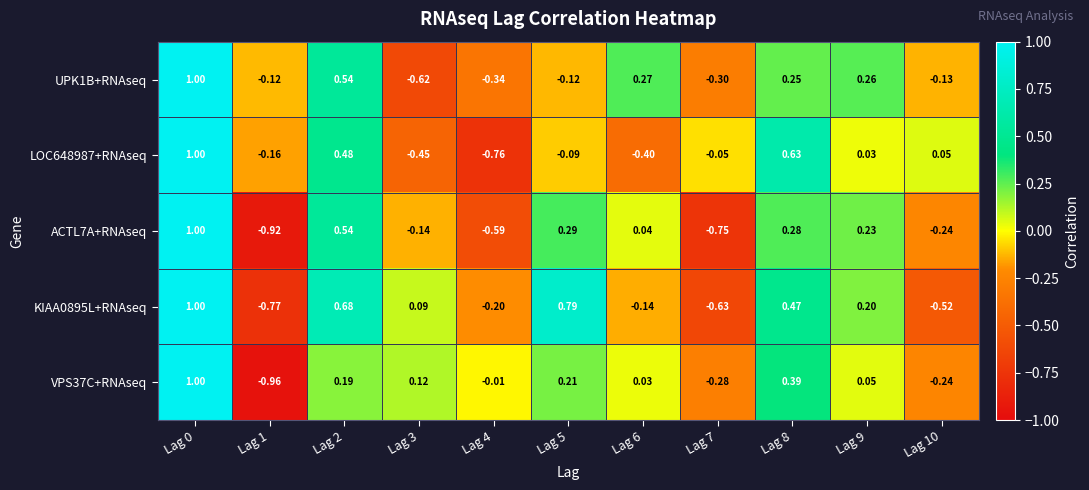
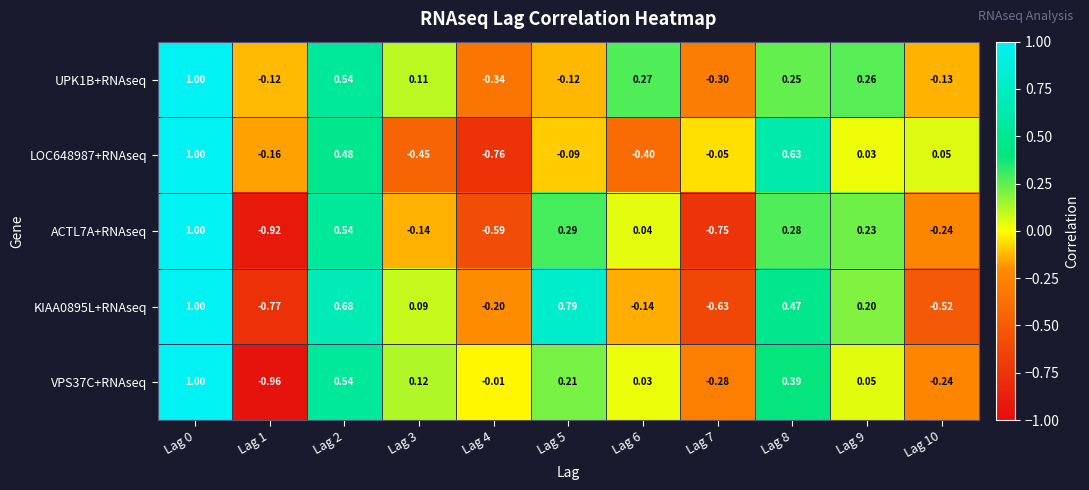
  {
    "UPK1B+RNAseq": {
      "Lag 0": 1.00,
      "Lag 1": -0.12,
      "Lag 2": 0.54,
-     "Lag 3": -0.62,
+     "Lag 3": 0.11,
      "Lag 4": -0.34,
      "Lag 5": -0.12,
      "Lag 6": 0.27,
      "Lag 7": -0.30,
      "Lag 8": 0.25,
      "Lag 9": 0.26,
      "Lag 10": -0.13
    },
    "LOC648987+RNAseq": {
      "Lag 0": 1.00,
      "Lag 1": -0.16,
      "Lag 2": 0.48,
      "Lag 3": -0.45,
      "Lag 4": -0.76,
      "Lag 5": -0.09,
      "Lag 6": -0.40,
      "Lag 7": -0.05,
      "Lag 8": 0.63,
      "Lag 9": 0.03,
      "Lag 10": 0.05
    },
    "ACTL7A+RNAseq": {
      "Lag 0": 1.00,
      "Lag 1": -0.92,
      "Lag 2": 0.54,
      "Lag 3": -0.14,
      "Lag 4": -0.59,
      "Lag 5": 0.29,
      "Lag 6": 0.04,
      "Lag 7": -0.75,
      "Lag 8": 0.28,
      "Lag 9": 0.23,
      "Lag 10": -0.24
    },
    "KIAA0895L+RNAseq": {
      "Lag 0": 1.00,
      "Lag 1": -0.77,
      "Lag 2": 0.68,
      "Lag 3": 0.09,
      "Lag 4": -0.20,
      "Lag 5": 0.79,
      "Lag 6": -0.14,
      "Lag 7": -0.63,
      "Lag 8": 0.47,
      "Lag 9": 0.20,
      "Lag 10": -0.52
    },
    "VPS37C+RNAseq": {
      "Lag 0": 1.00,
      "Lag 1": -0.96,
-     "Lag 2": 0.19,
+     "Lag 2": 0.54,
      "Lag 3": 0.12,
      "Lag 4": -0.01,
      "Lag 5": 0.21,
      "Lag 6": 0.03,
      "Lag 7": -0.28,
      "Lag 8": 0.39,
      "Lag 9": 0.05,
      "Lag 10": -0.24
    }
  }
